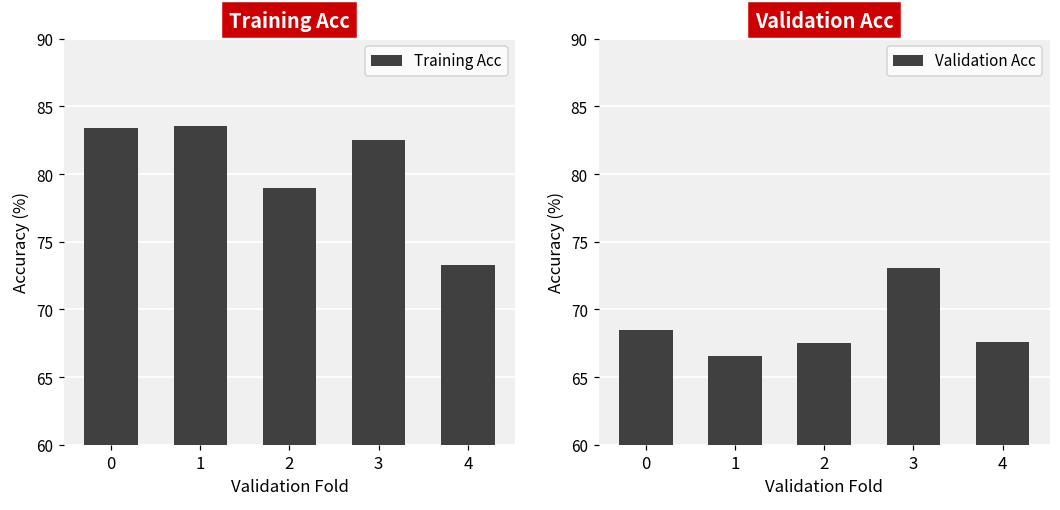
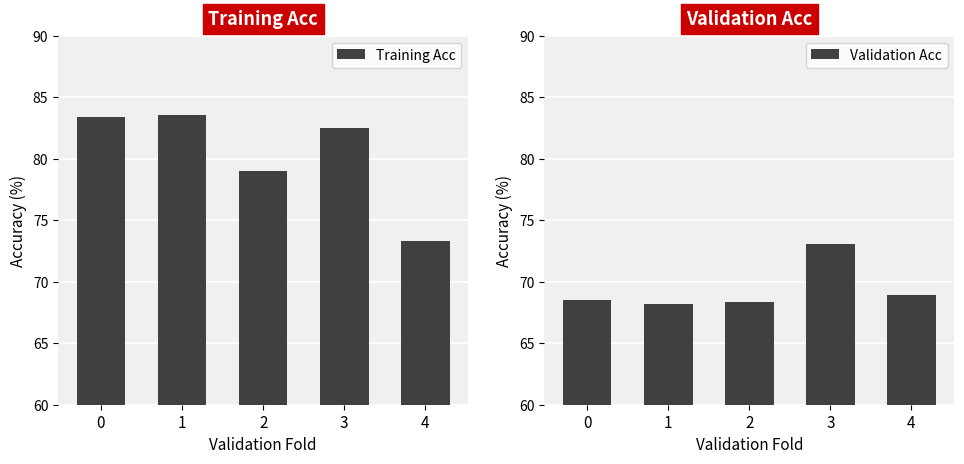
  {
    "Training Acc": {
      "0": 83.4,
      "1": 83.6,
      "2": 79.0,
      "3": 82.5,
      "4": 73.3
    },
    "Validation Acc": {
      "0": 68.5,
-     "1": 66.6,
-     "2": 67.5,
+     "1": 68.2,
+     "2": 68.3,
      "3": 73.0,
-     "4": 67.6
+     "4": 69.0
    }
  }
